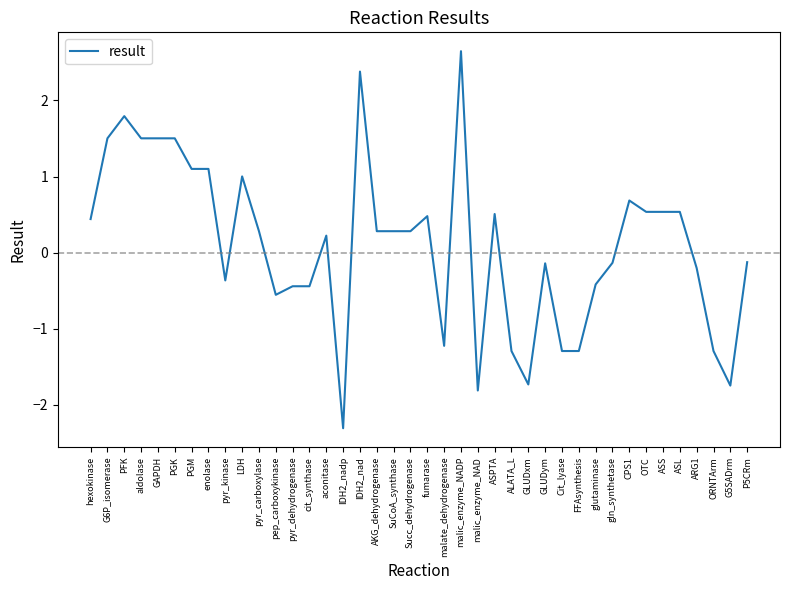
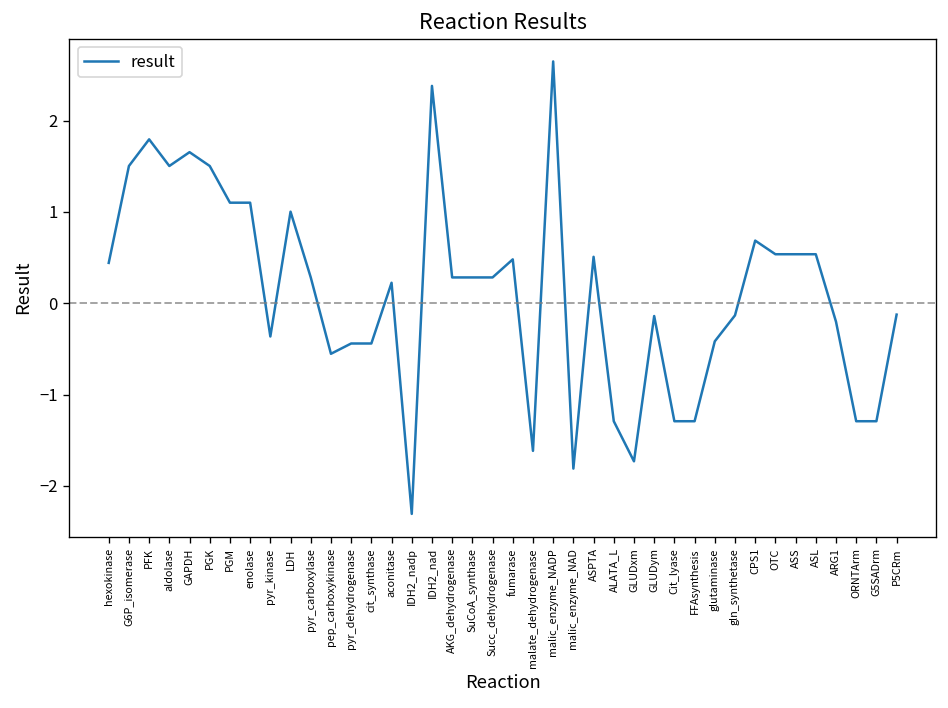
  {
    "hexokinase": 0.4,
    "G6P_isomerase": 1.5,
    "PFK": 1.8,
    "aldolase": 1.5,
-   "GAPDH": 1.5,
+   "GAPDH": 1.7,
    "PGK": 1.5,
    "PGM": 1.1,
    "enolase": 1.1,
    "pyr_kinase": -0.4,
    "LDH": 1.0,
    "pyr_carboxylase": 0.3,
    "pep_carboxykinase": -0.6,
    "pyr_dehydrogenase": -0.4,
    "cit_synthase": -0.4,
    "aconitase": 0.2,
    "IDH2_nadp": -2.3,
    "IDH2_nad": 2.4,
    "AKG_dehydrogenase": 0.3,
    "SuCoA_synthase": 0.3,
    "Succ_dehydrogenase": 0.3,
    "fumarase": 0.5,
-   "malate_dehydrogenase": -1.2,
+   "malate_dehydrogenase": -1.6,
    "malic_enzyme_NADP": 2.6,
    "malic_enzyme_NAD": -1.8,
    "ASPTA": 0.5,
    "ALATA_L": -1.3,
    "GLUDxm": -1.7,
    "GLUDym": -0.1,
    "Cit_lyase": -1.3,
    "FFAsynthesis": -1.3,
    "glutaminase": -0.4,
    "gln_synthetase": -0.1,
    "CPS1": 0.7,
    "OTC": 0.5,
    "ASS": 0.5,
    "ASL": 0.5,
    "ARG1": -0.2,
    "ORNTArm": -1.3,
-   "G5SADrm": -1.7,
+   "G5SADrm": -1.3,
    "P5CRm": -0.1
  }
